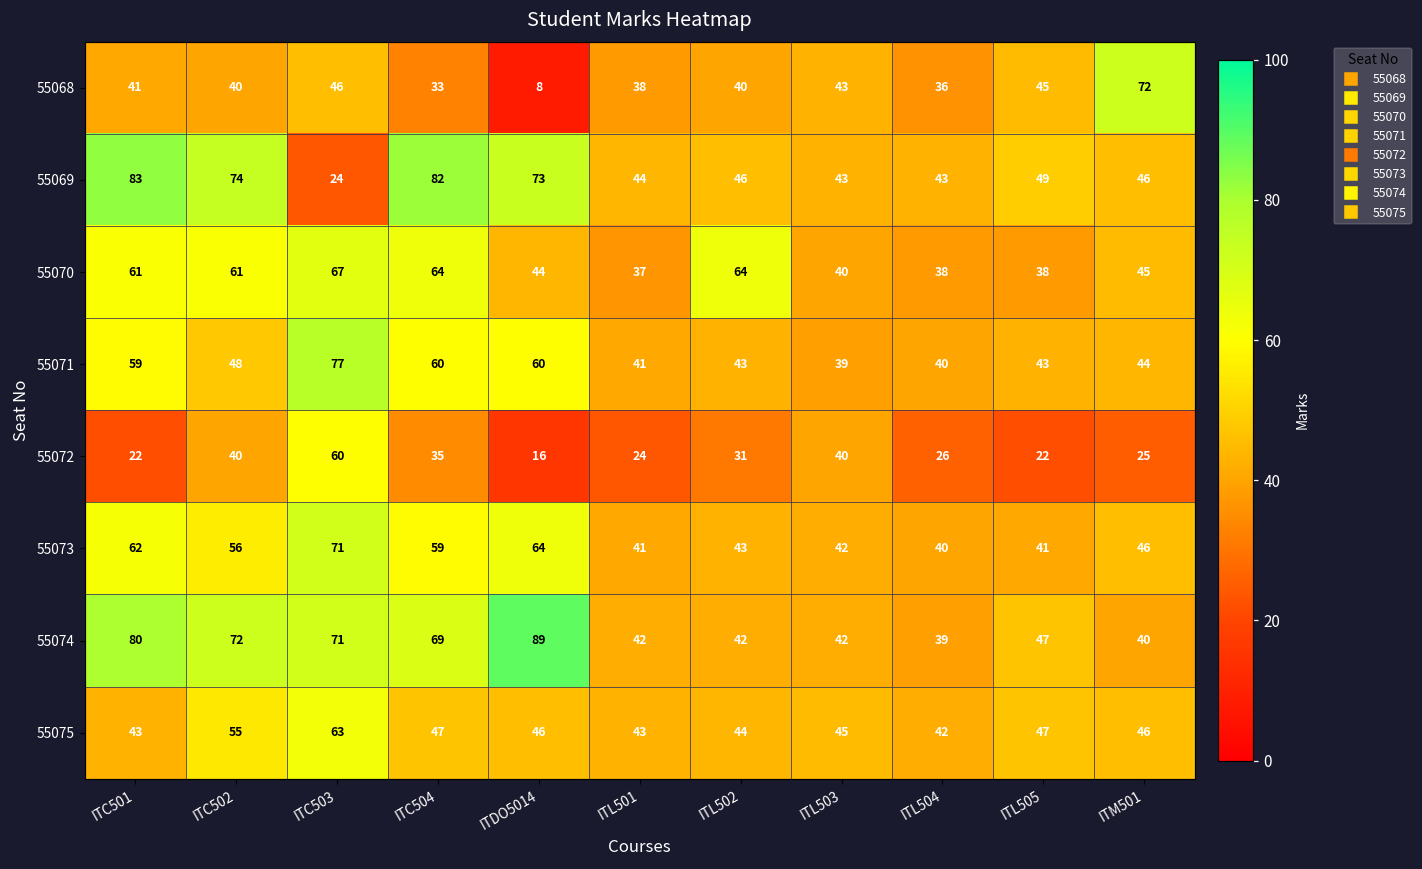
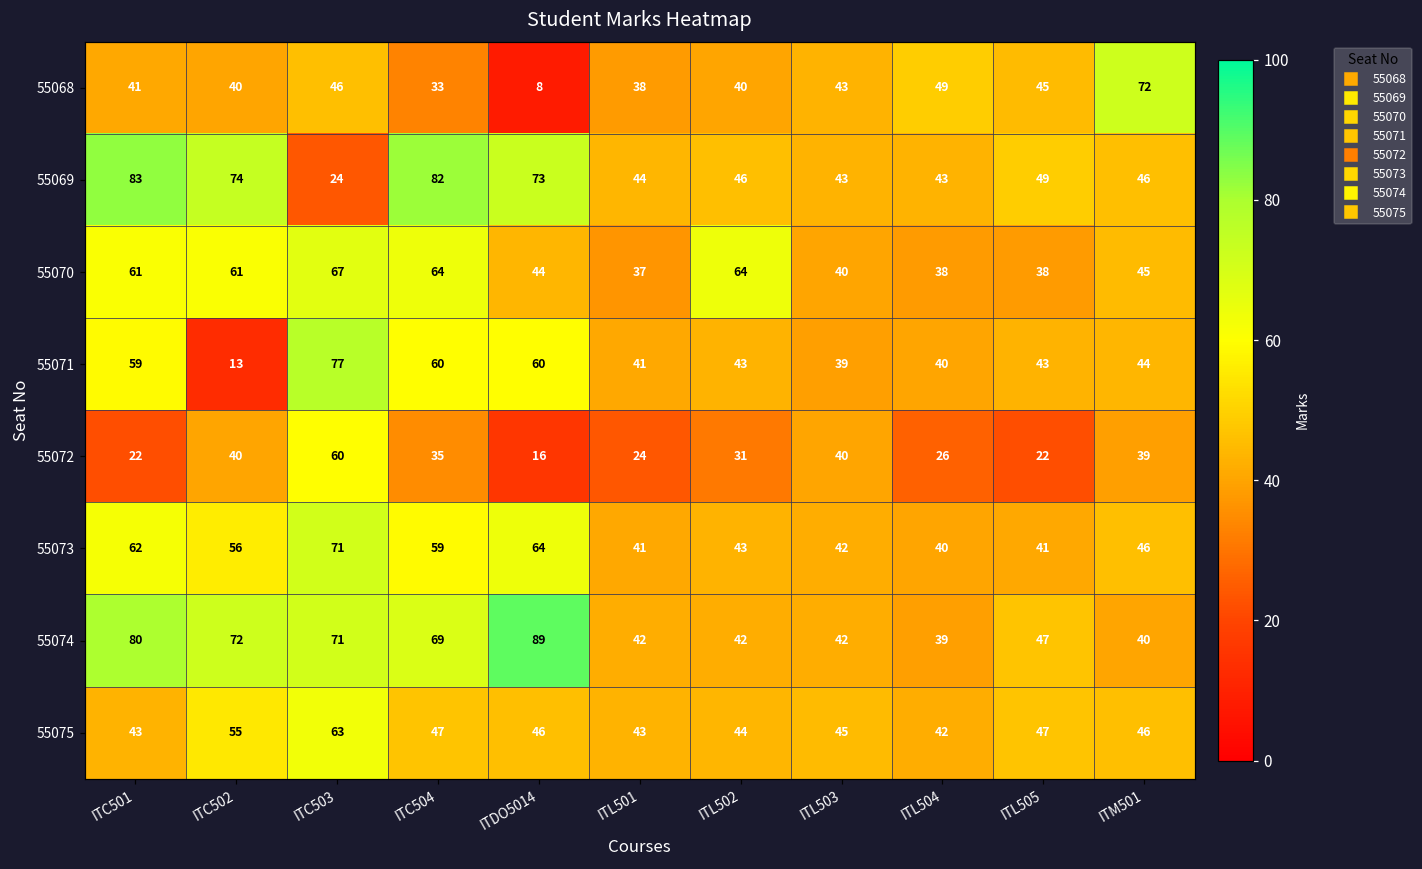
  {
    "55068": {
      "ITC501": 41,
      "ITC502": 40,
      "ITC503": 46,
      "ITC504": 33,
      "ITDO5014": 8,
      "ITL501": 38,
      "ITL502": 40,
      "ITL503": 43,
-     "ITL504": 36,
+     "ITL504": 49,
      "ITL505": 45,
      "ITM501": 72
    },
    "55069": {
      "ITC501": 83,
      "ITC502": 74,
      "ITC503": 24,
      "ITC504": 82,
      "ITDO5014": 73,
      "ITL501": 44,
      "ITL502": 46,
      "ITL503": 43,
      "ITL504": 43,
      "ITL505": 49,
      "ITM501": 46
    },
    "55070": {
      "ITC501": 61,
      "ITC502": 61,
      "ITC503": 67,
      "ITC504": 64,
      "ITDO5014": 44,
      "ITL501": 37,
      "ITL502": 64,
      "ITL503": 40,
      "ITL504": 38,
      "ITL505": 38,
      "ITM501": 45
    },
    "55071": {
      "ITC501": 59,
-     "ITC502": 48,
+     "ITC502": 13,
      "ITC503": 77,
      "ITC504": 60,
      "ITDO5014": 60,
      "ITL501": 41,
      "ITL502": 43,
      "ITL503": 39,
      "ITL504": 40,
      "ITL505": 43,
      "ITM501": 44
    },
    "55072": {
      "ITC501": 22,
      "ITC502": 40,
      "ITC503": 60,
      "ITC504": 35,
      "ITDO5014": 16,
      "ITL501": 24,
      "ITL502": 31,
      "ITL503": 40,
      "ITL504": 26,
      "ITL505": 22,
-     "ITM501": 25
+     "ITM501": 39
    },
    "55073": {
      "ITC501": 62,
      "ITC502": 56,
      "ITC503": 71,
      "ITC504": 59,
      "ITDO5014": 64,
      "ITL501": 41,
      "ITL502": 43,
      "ITL503": 42,
      "ITL504": 40,
      "ITL505": 41,
      "ITM501": 46
    },
    "55074": {
      "ITC501": 80,
      "ITC502": 72,
      "ITC503": 71,
      "ITC504": 69,
      "ITDO5014": 89,
      "ITL501": 42,
      "ITL502": 42,
      "ITL503": 42,
      "ITL504": 39,
      "ITL505": 47,
      "ITM501": 40
    },
    "55075": {
      "ITC501": 43,
      "ITC502": 55,
      "ITC503": 63,
      "ITC504": 47,
      "ITDO5014": 46,
      "ITL501": 43,
      "ITL502": 44,
      "ITL503": 45,
      "ITL504": 42,
      "ITL505": 47,
      "ITM501": 46
    }
  }
